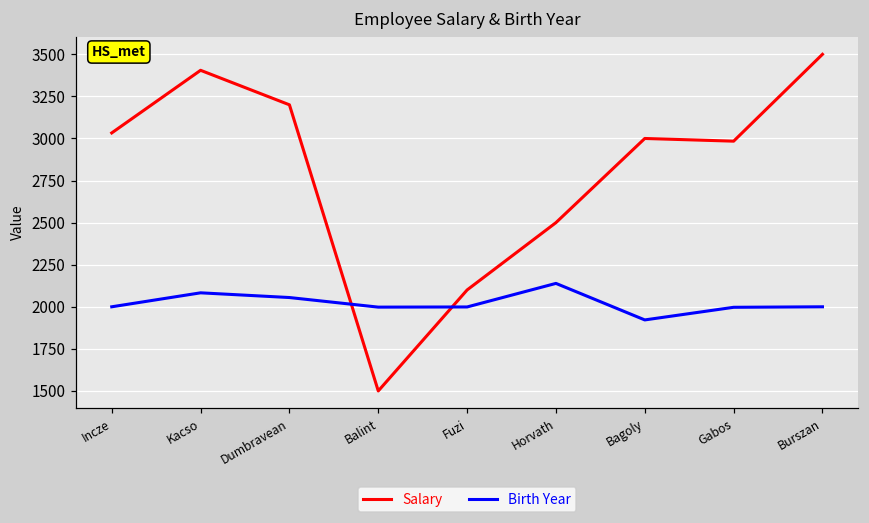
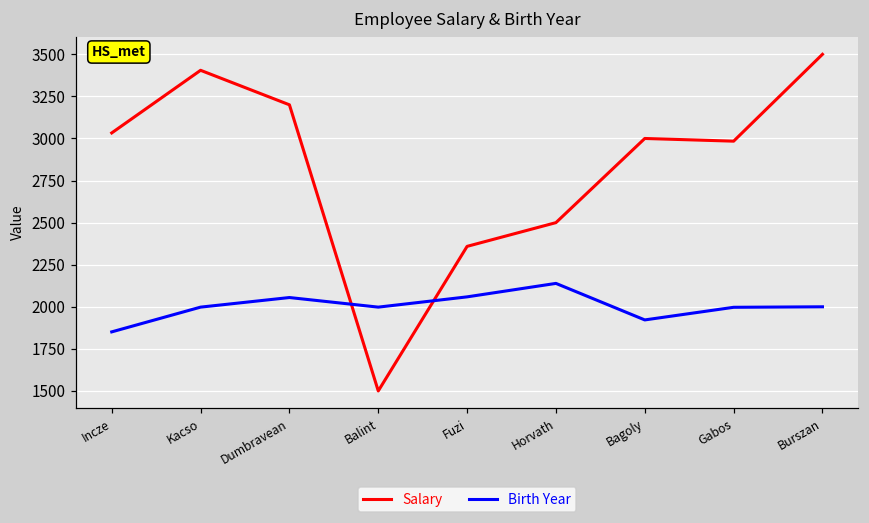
  {
    "Salary": {
      "Incze": 3030,
      "Kacso": 3410,
      "Dumbravean": 3200,
      "Balint": 1500,
-     "Fuzi": 2100,
+     "Fuzi": 2360,
      "Horvath": 2500,
      "Bagoly": 3000,
      "Gabos": 2980,
      "Burszan": 3500
    },
    "Birth Year": {
-     "Incze": 2000,
-     "Kacso": 2080,
+     "Incze": 1850,
+     "Kacso": 2000,
      "Dumbravean": 2060,
      "Balint": 2000,
-     "Fuzi": 2000,
+     "Fuzi": 2060,
      "Horvath": 2140,
      "Bagoly": 1920,
      "Gabos": 2000,
      "Burszan": 2000
    }
  }
